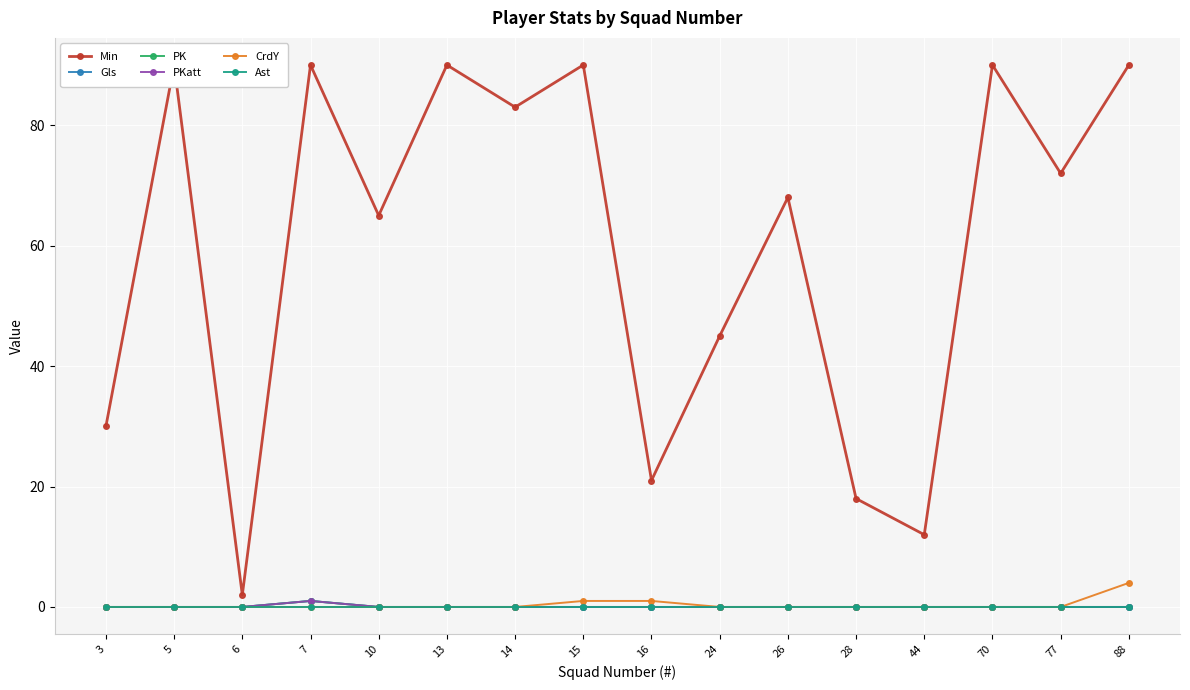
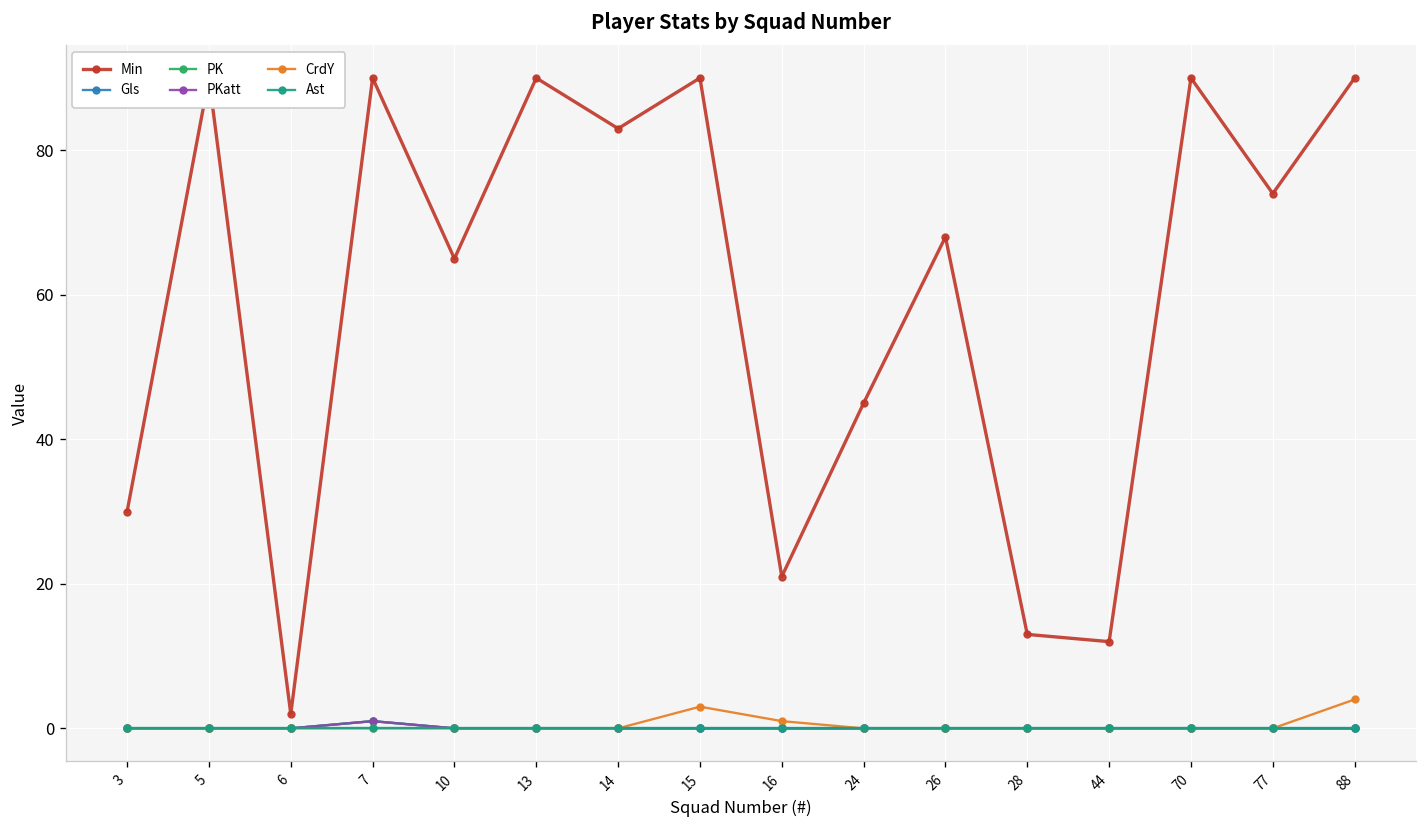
  {
    "Min": {
      "3": 30,
      "6": 2,
      "7": 90,
      "10": 65,
      "13": 90,
      "14": 83,
      "15": 90,
      "16": 21,
      "24": 45,
      "26": 68,
-     "28": 18,
+     "28": 13,
      "44": 12,
      "70": 90,
-     "77": 72,
+     "77": 74,
      "88": 90
    },
    "PKatt": {
      "7": 1
    },
    "CrdY": {
-     "15": 1,
+     "15": 3,
      "16": 1,
      "88": 4
    }
  }
